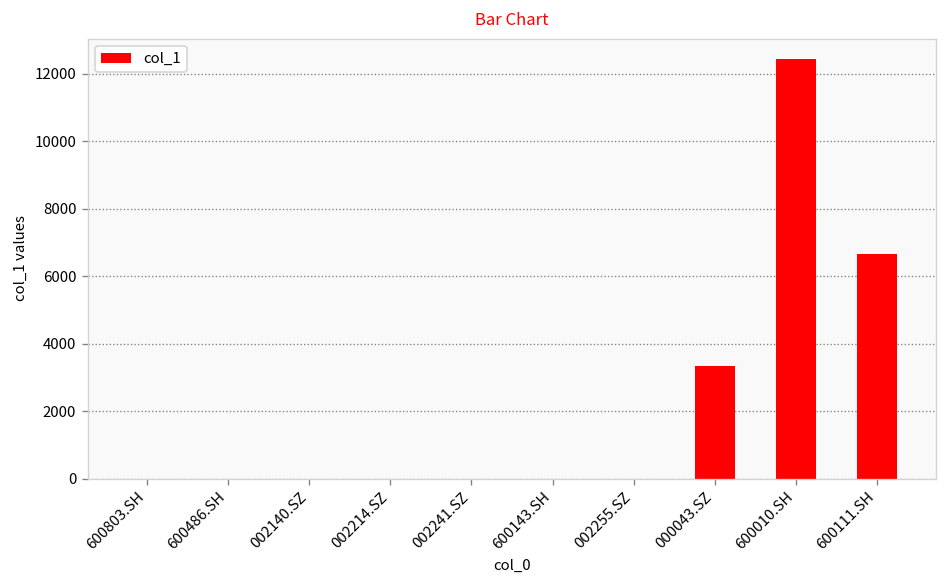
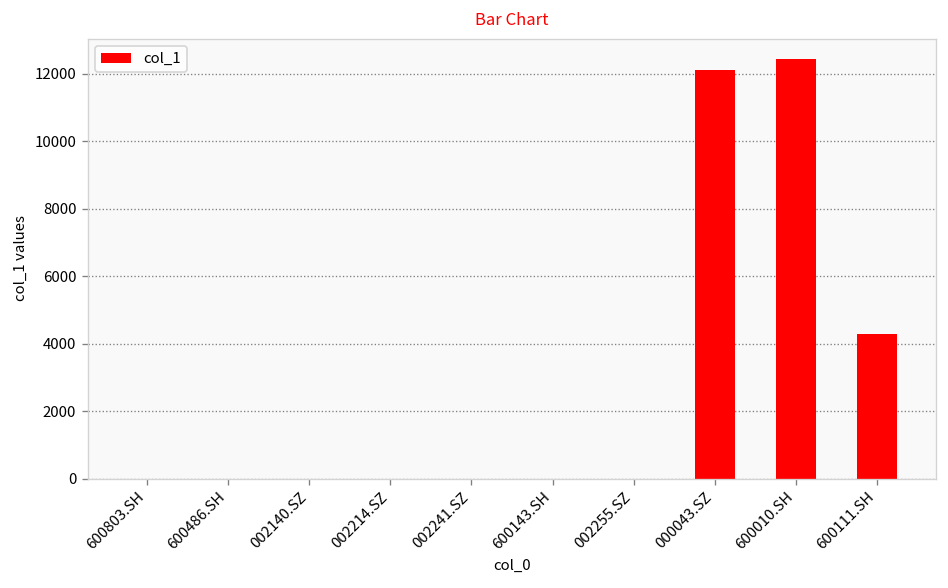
  {
-   "000043.SZ": 3300,
+   "000043.SZ": 12100,
    "600010.SH": 12400,
-   "600111.SH": 6700
+   "600111.SH": 4300
  }
